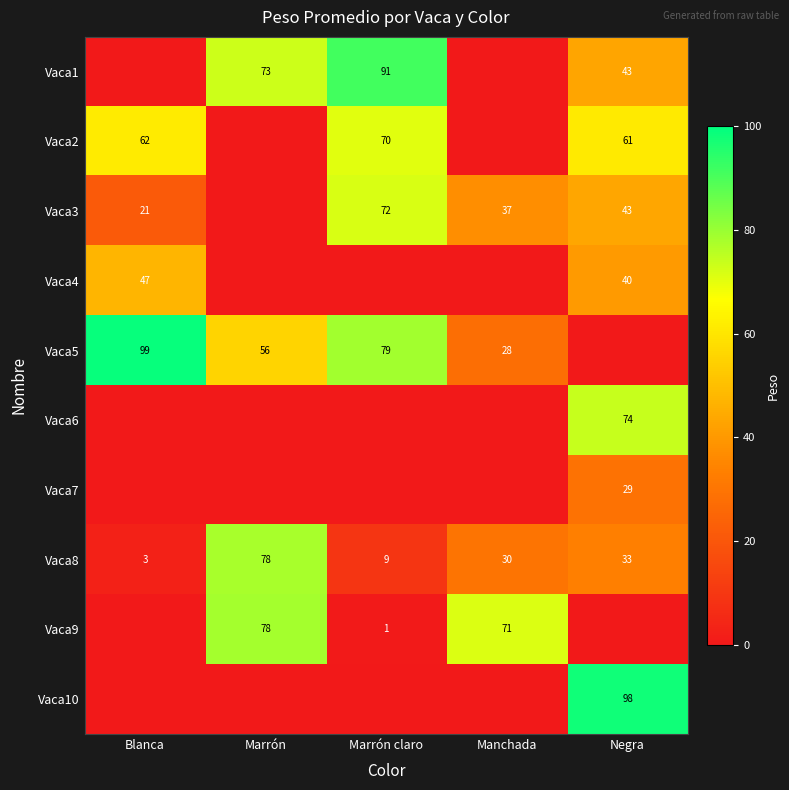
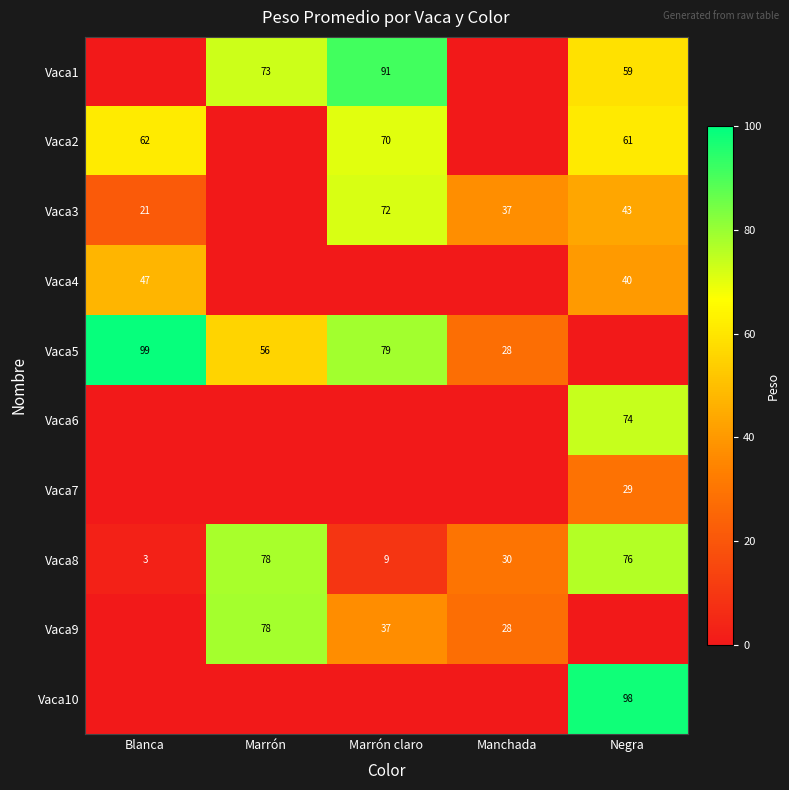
  {
    "Vaca1": {
      "Marrón": 73,
      "Marrón claro": 91,
-     "Negra": 43
+     "Negra": 59
    },
    "Vaca2": {
      "Blanca": 62,
      "Marrón claro": 70,
      "Negra": 61
    },
    "Vaca3": {
      "Blanca": 21,
      "Marrón claro": 72,
      "Manchada": 37,
      "Negra": 43
    },
    "Vaca4": {
      "Blanca": 47,
      "Negra": 40
    },
    "Vaca5": {
      "Blanca": 99,
      "Marrón": 56,
      "Marrón claro": 79,
      "Manchada": 28
    },
    "Vaca6": {
      "Negra": 74
    },
    "Vaca7": {
      "Negra": 29
    },
    "Vaca8": {
      "Blanca": 3,
      "Marrón": 78,
      "Marrón claro": 9,
      "Manchada": 30,
-     "Negra": 33
+     "Negra": 76
    },
    "Vaca9": {
      "Marrón": 78,
-     "Marrón claro": 1,
-     "Manchada": 71
+     "Marrón claro": 37,
+     "Manchada": 28
    },
    "Vaca10": {
      "Negra": 98
    }
  }
